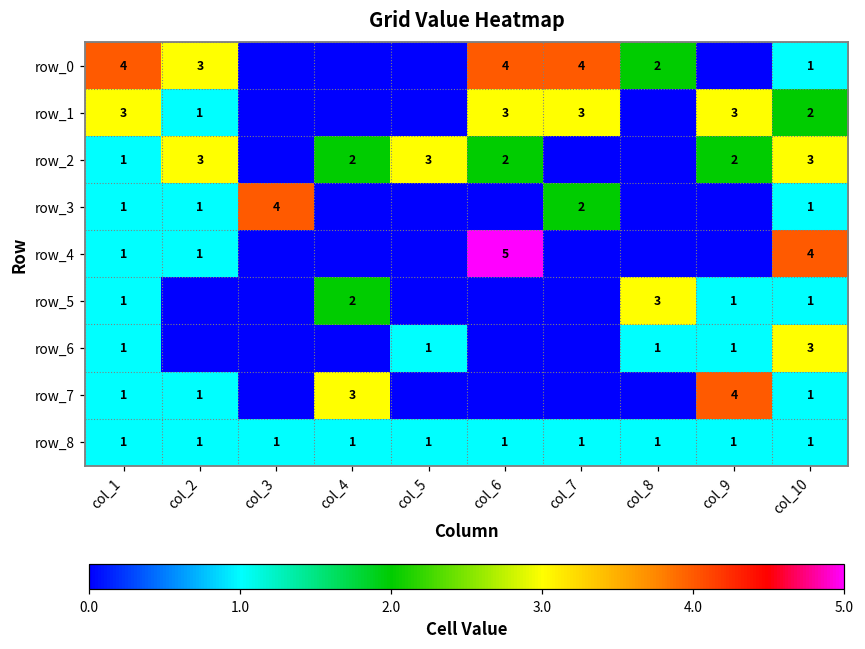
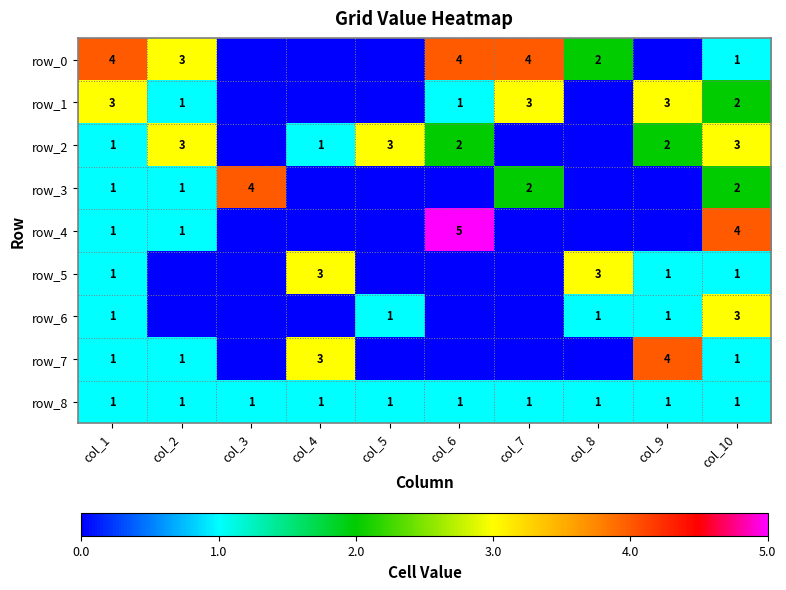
  {
    "row_0": {
      "col_1": 4,
      "col_2": 3,
      "col_6": 4,
      "col_7": 4,
      "col_8": 2,
      "col_10": 1
    },
    "row_1": {
      "col_1": 3,
      "col_2": 1,
-     "col_6": 3,
+     "col_6": 1,
      "col_7": 3,
      "col_9": 3,
      "col_10": 2
    },
    "row_2": {
      "col_1": 1,
      "col_2": 3,
-     "col_4": 2,
+     "col_4": 1,
      "col_5": 3,
      "col_6": 2,
      "col_9": 2,
      "col_10": 3
    },
    "row_3": {
      "col_1": 1,
      "col_2": 1,
      "col_3": 4,
      "col_7": 2,
-     "col_10": 1
+     "col_10": 2
    },
    "row_4": {
      "col_1": 1,
      "col_2": 1,
      "col_6": 5,
      "col_10": 4
    },
    "row_5": {
      "col_1": 1,
-     "col_4": 2,
+     "col_4": 3,
      "col_8": 3,
      "col_9": 1,
      "col_10": 1
    },
    "row_6": {
      "col_1": 1,
      "col_5": 1,
      "col_8": 1,
      "col_9": 1,
      "col_10": 3
    },
    "row_7": {
      "col_1": 1,
      "col_2": 1,
      "col_4": 3,
      "col_9": 4,
      "col_10": 1
    },
    "row_8": {
      "col_1": 1,
      "col_2": 1,
      "col_3": 1,
      "col_4": 1,
      "col_5": 1,
      "col_6": 1,
      "col_7": 1,
      "col_8": 1,
      "col_9": 1,
      "col_10": 1
    }
  }
